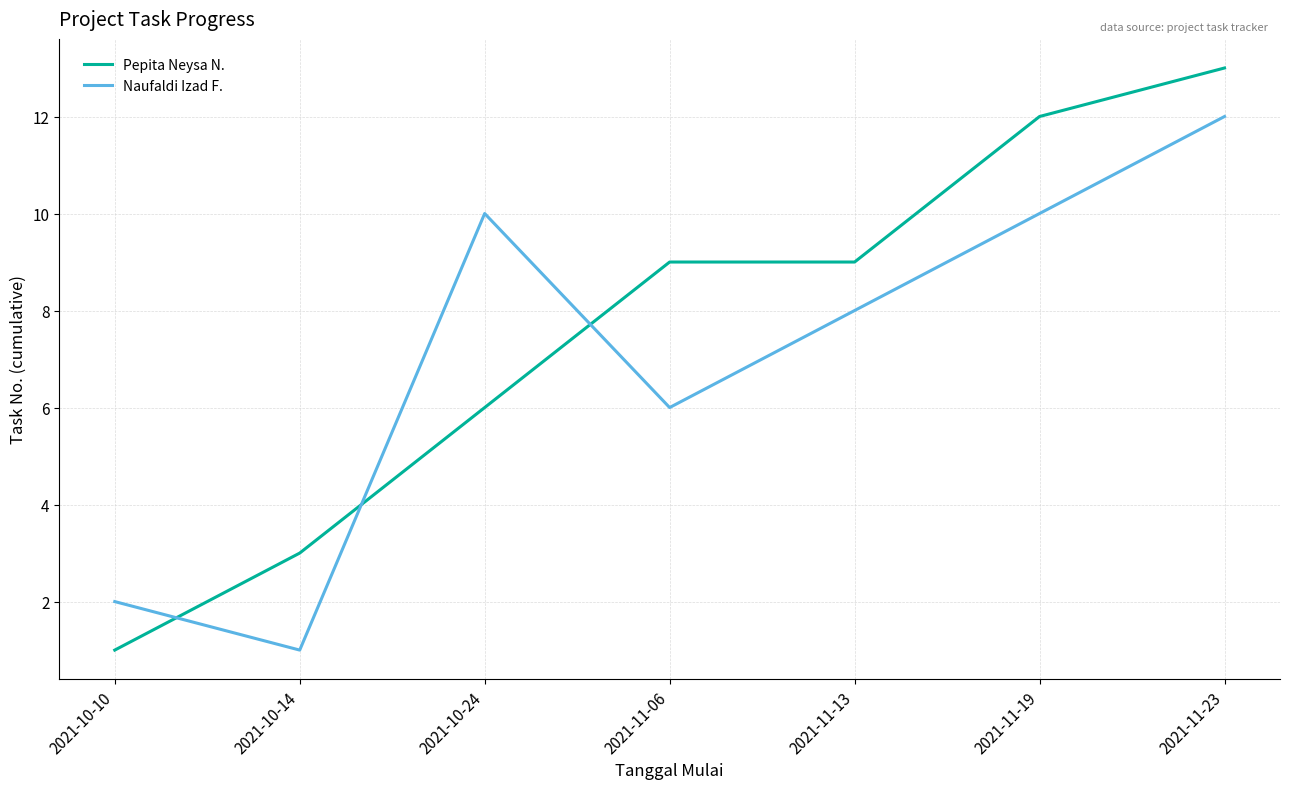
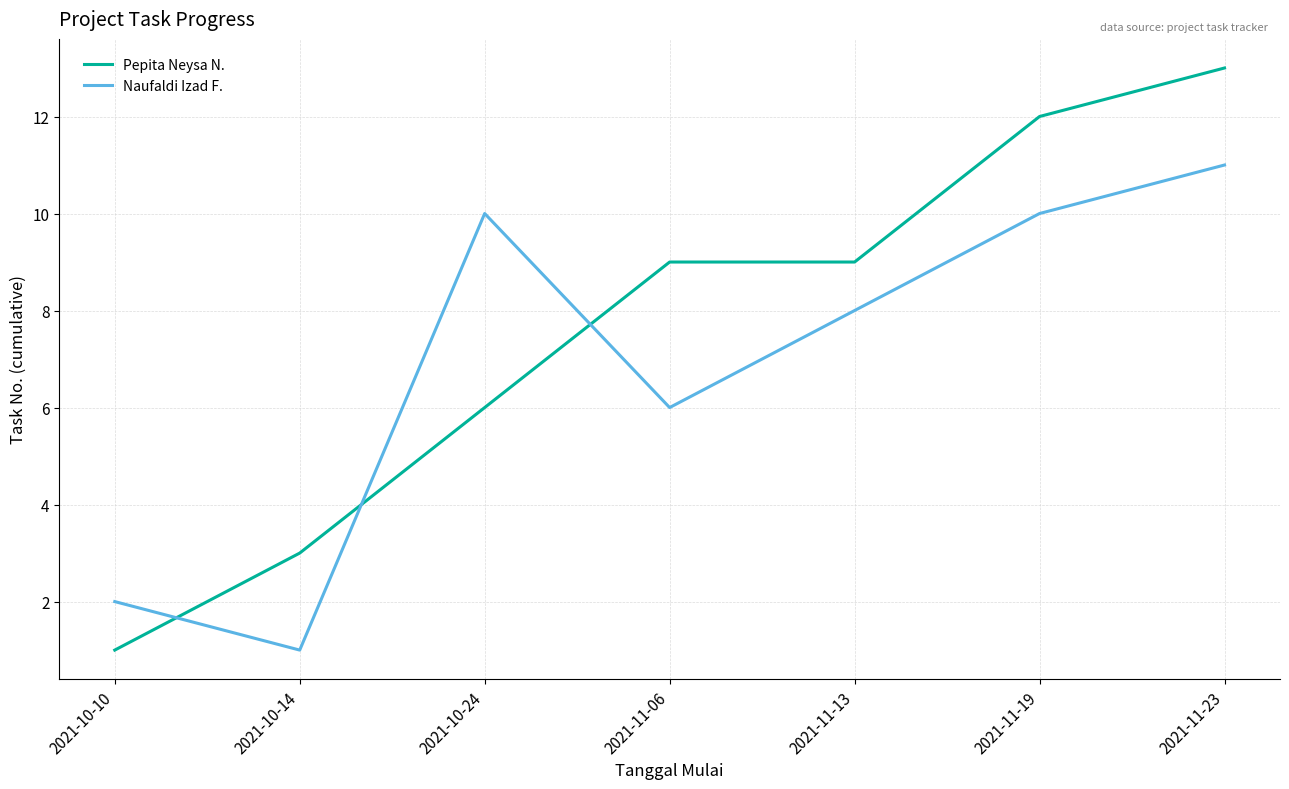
  {
    "Pepita Neysa N.": {
      "2021-10-10": 1,
      "2021-10-14": 3,
      "2021-10-24": 6,
      "2021-11-06": 9,
      "2021-11-13": 9,
      "2021-11-19": 12,
      "2021-11-23": 13
    },
    "Naufaldi Izad F.": {
      "2021-10-10": 2,
      "2021-10-14": 1,
      "2021-10-24": 10,
      "2021-11-06": 6,
      "2021-11-13": 8,
      "2021-11-19": 10,
-     "2021-11-23": 12
+     "2021-11-23": 11
    }
  }
